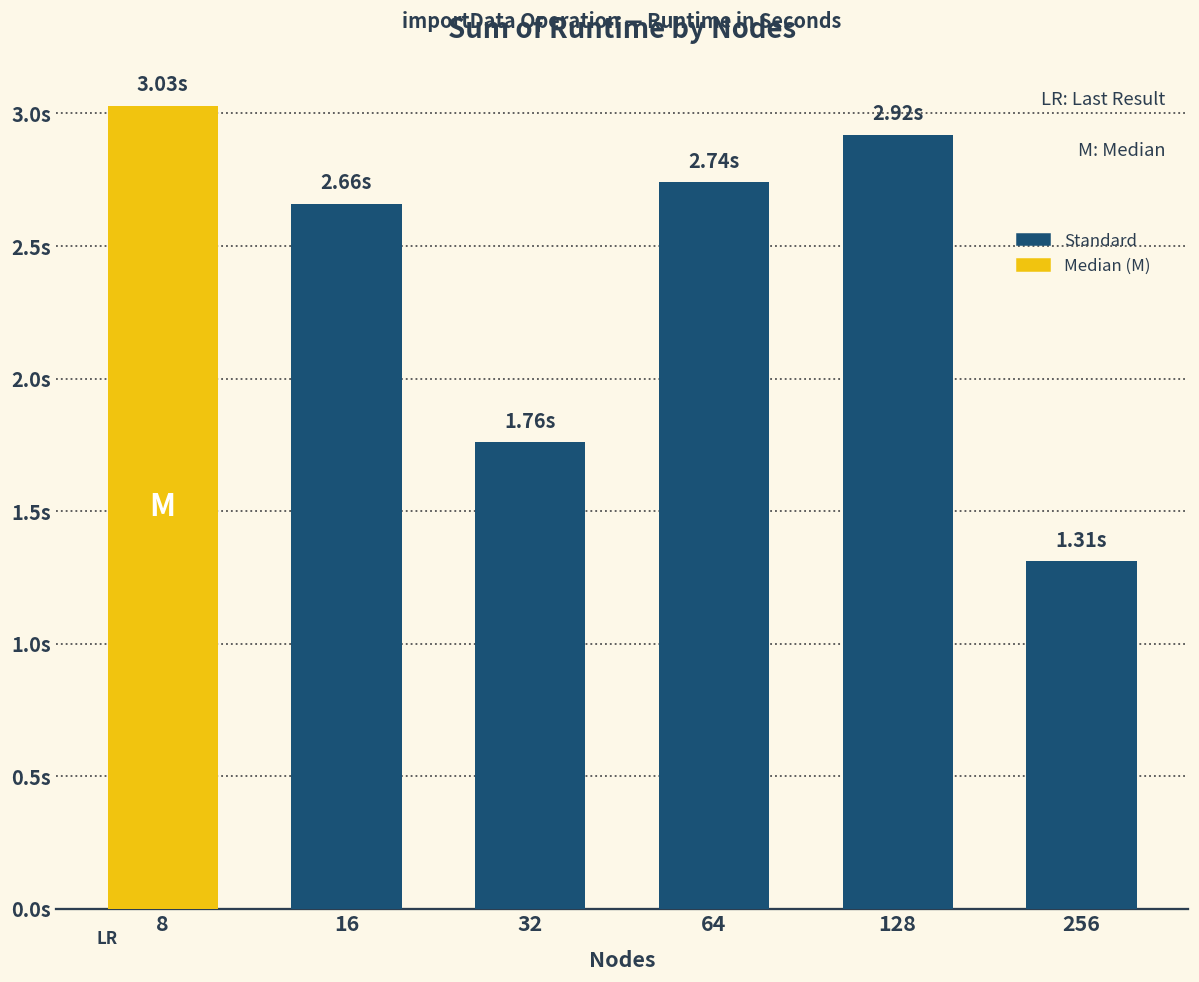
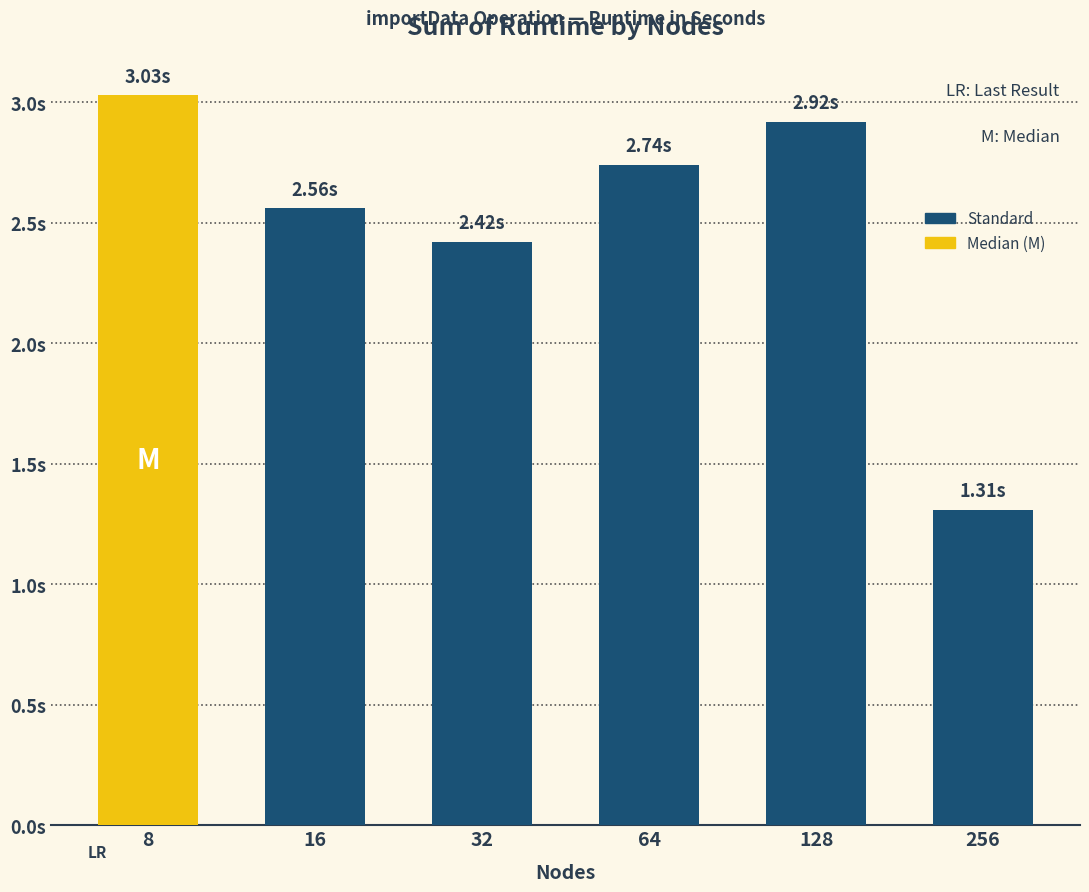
  {
    "8": "3.03s",
-   "16": "2.66s",
-   "32": "1.76s",
+   "16": "2.56s",
+   "32": "2.42s",
    "64": "2.74s",
    "128": "2.92s",
    "256": "1.31s"
  }
